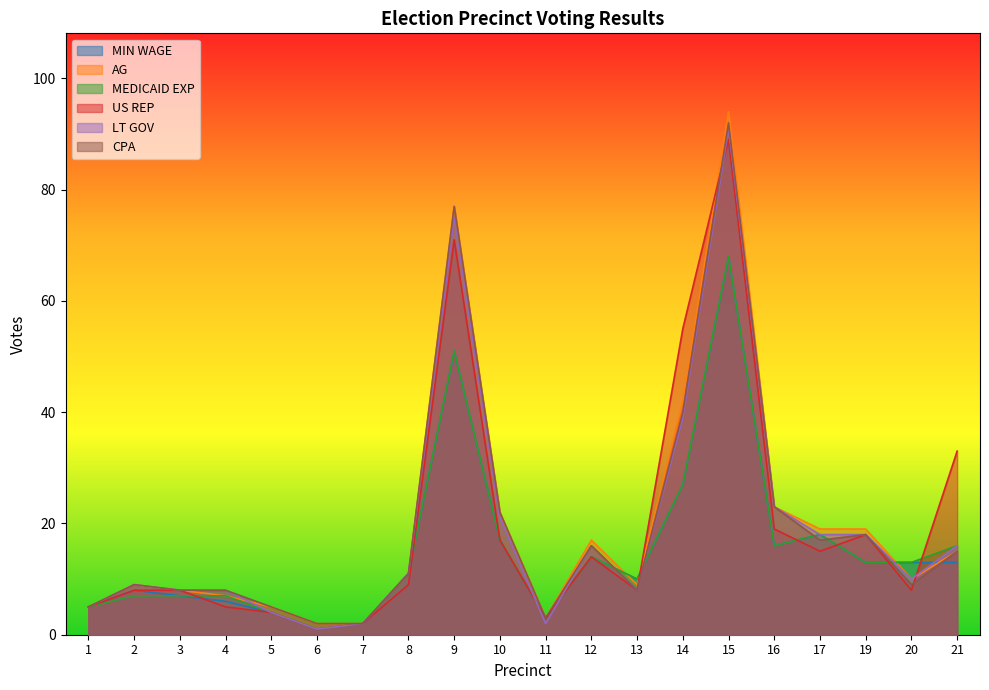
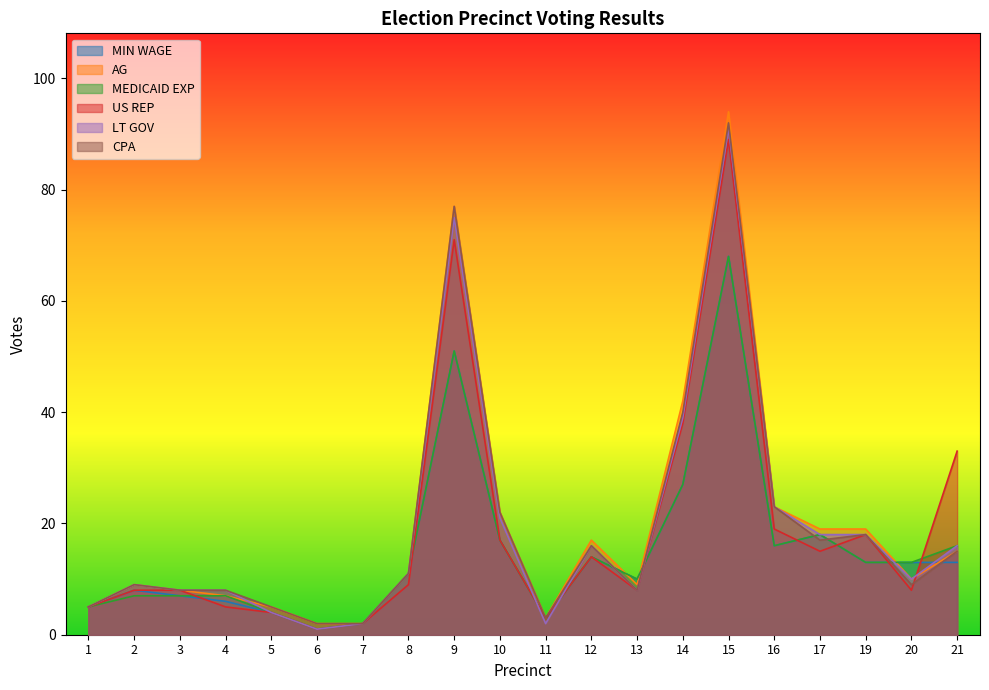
  {
    "MIN WAGE": {
      "4": 6,
      "21": 13
    },
    "AG": {
      "12": 17,
      "13": 9,
      "14": 42,
      "15": 94,
      "17": 19,
      "19": 19
    },
    "MEDICAID EXP": {
      "2": 7
    },
    "US REP": {
      "4": 5,
      "8": 9,
      "9": 71,
-     "14": 55,
+     "14": 38,
      "15": 89,
      "16": 19,
      "17": 15,
      "20": 8,
      "21": 33
    },
    "LT GOV": {
      "9": 75,
      "10": 21,
      "11": 2,
      "14": 39,
      "15": 91
    },
    "CPA": {
      "14": 40,
      "15": 92,
      "17": 17,
      "20": 9
    }
  }
